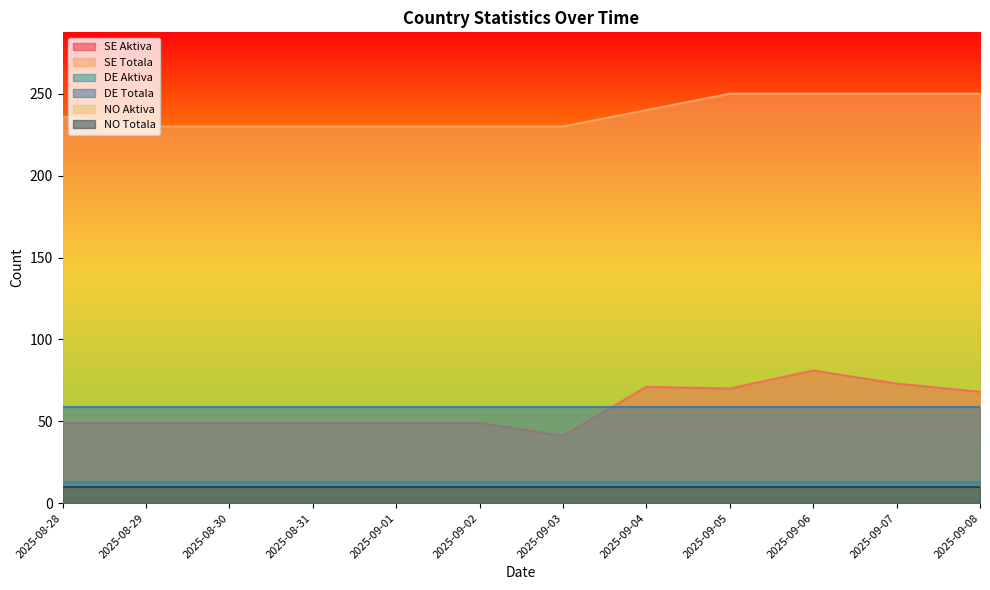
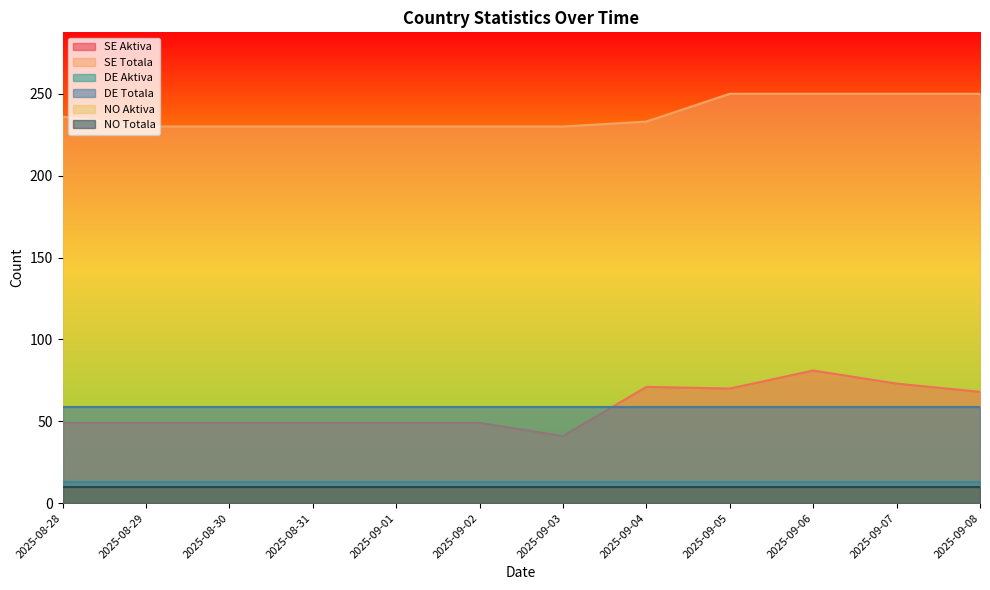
  {
    "SE Aktiva": {
      "2025-08-28": 49,
      "2025-08-29": 49,
      "2025-08-30": 49,
      "2025-08-31": 49,
      "2025-09-01": 49,
      "2025-09-02": 49,
      "2025-09-03": 41,
      "2025-09-04": 71,
      "2025-09-05": 70,
      "2025-09-06": 81,
      "2025-09-07": 73,
      "2025-09-08": 68
    },
    "SE Totala": {
      "2025-08-28": 236,
      "2025-08-30": 230,
      "2025-08-31": 230,
      "2025-09-01": 230,
      "2025-09-02": 230,
      "2025-09-03": 230,
-     "2025-09-04": 240,
+     "2025-09-04": 233,
      "2025-09-05": 250,
      "2025-09-06": 250,
      "2025-09-07": 250,
      "2025-09-08": 250
    }
  }
